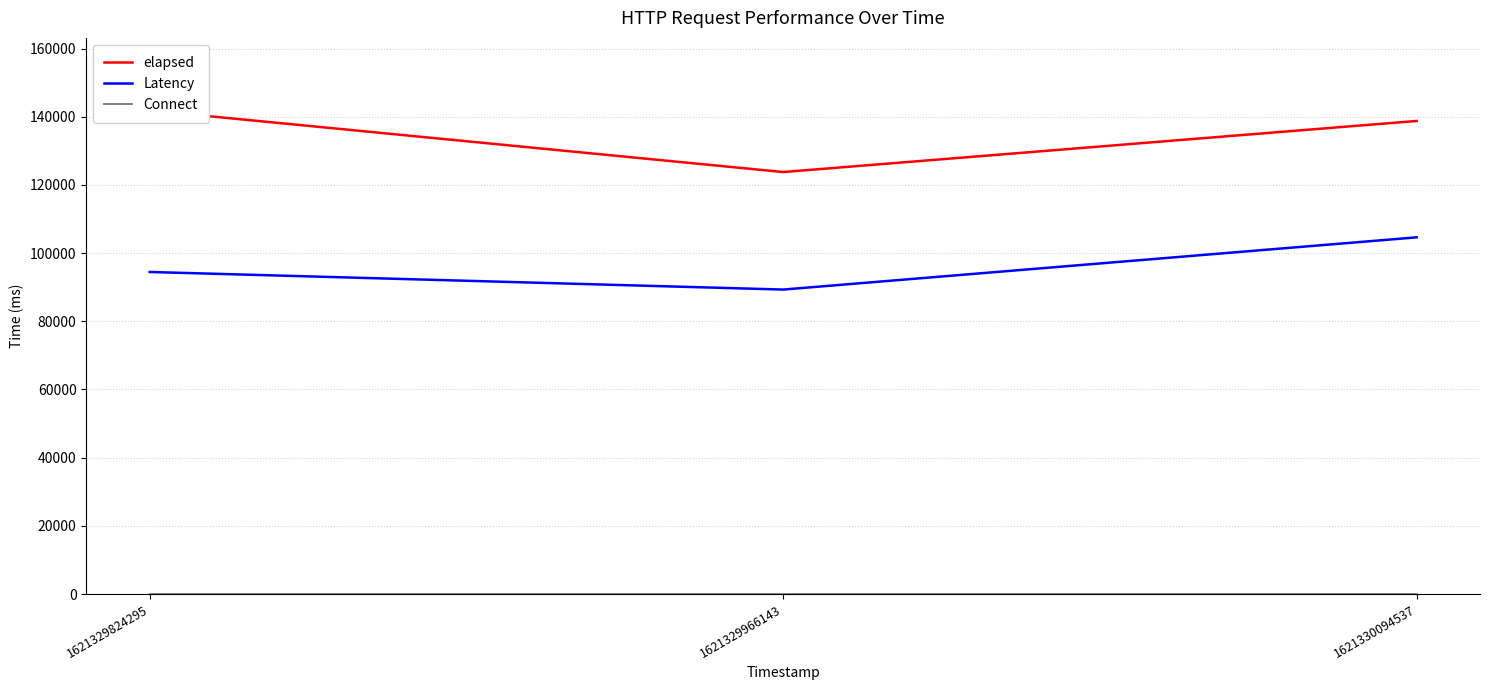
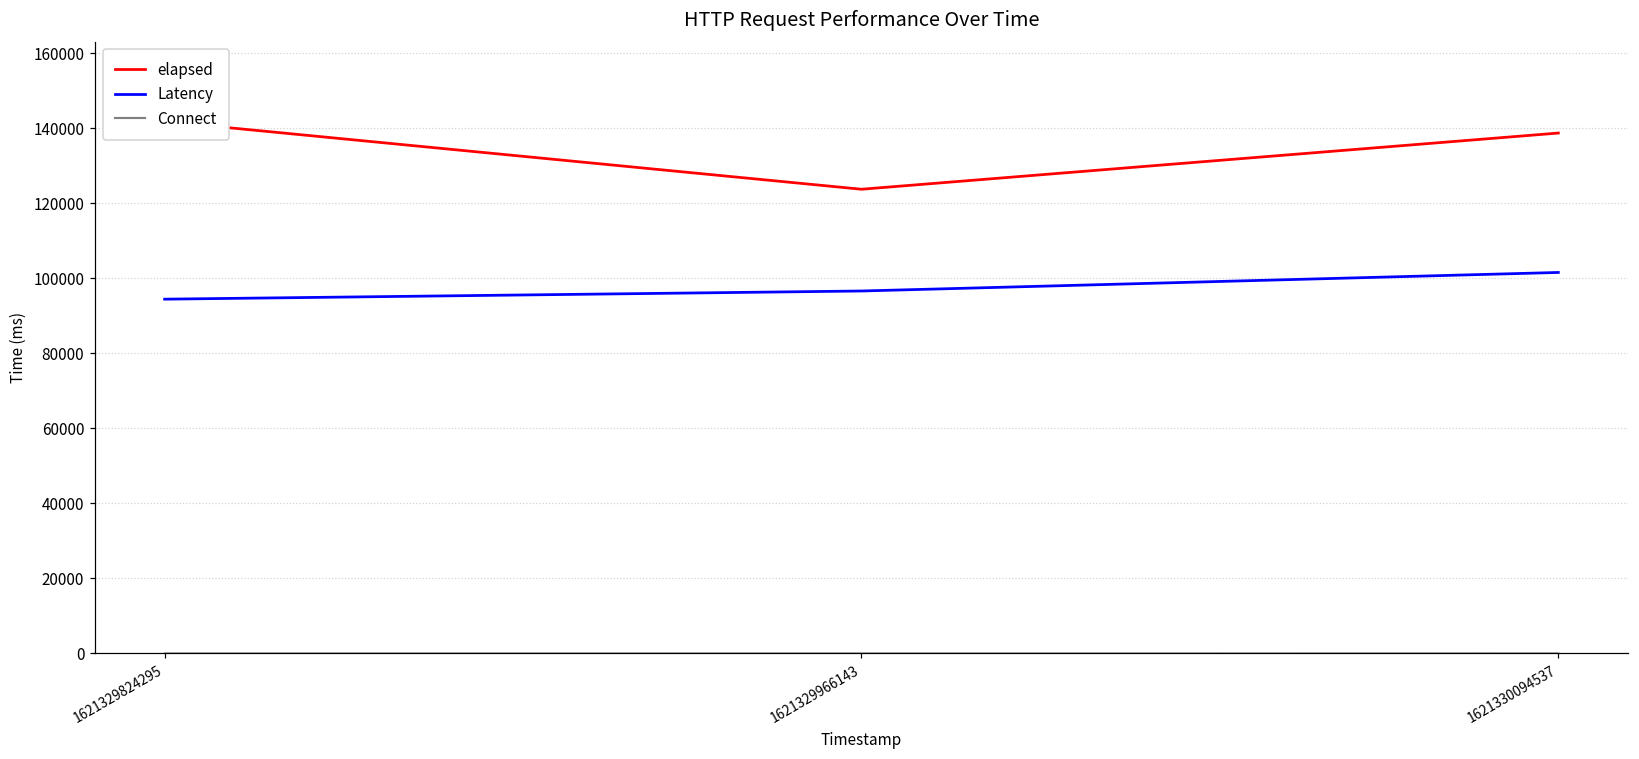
  {
    "elapsed": {
      "1621329966143": 124000,
      "1621330094537": 139000
    },
    "Latency": {
      "1621329824295": 94000,
-     "1621329966143": 89000,
-     "1621330094537": 105000
+     "1621329966143": 97000,
+     "1621330094537": 102000
    },
    "Connect": {
      "1621329824295": 0,
      "1621329966143": 0,
      "1621330094537": 0
    }
  }
